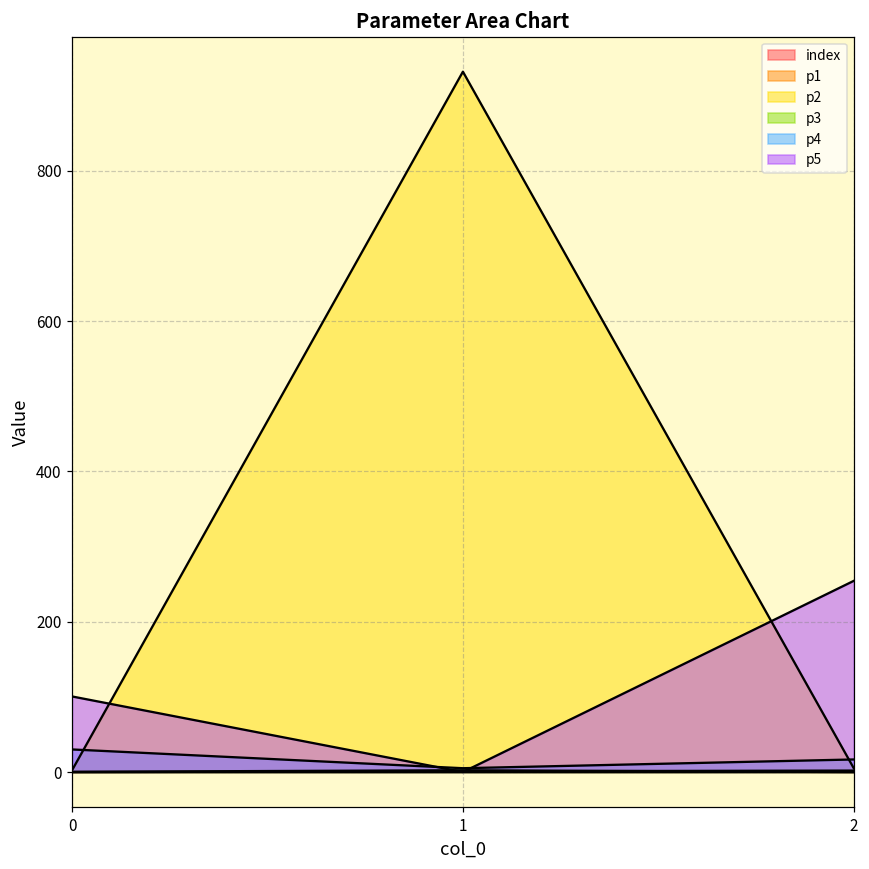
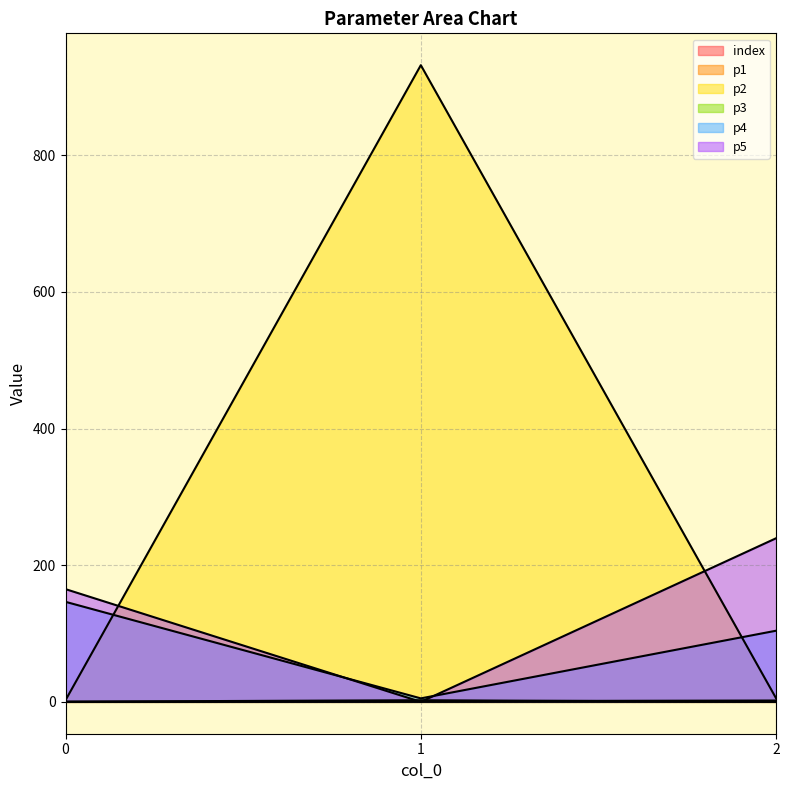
  {
    "p2": {
      "1": 930
    },
    "p4": {
-     "0": 30,
-     "2": 20
+     "0": 150,
+     "2": 100
    },
    "p5": {
-     "0": 100,
-     "2": 250
+     "0": 160,
+     "2": 240
    }
  }
